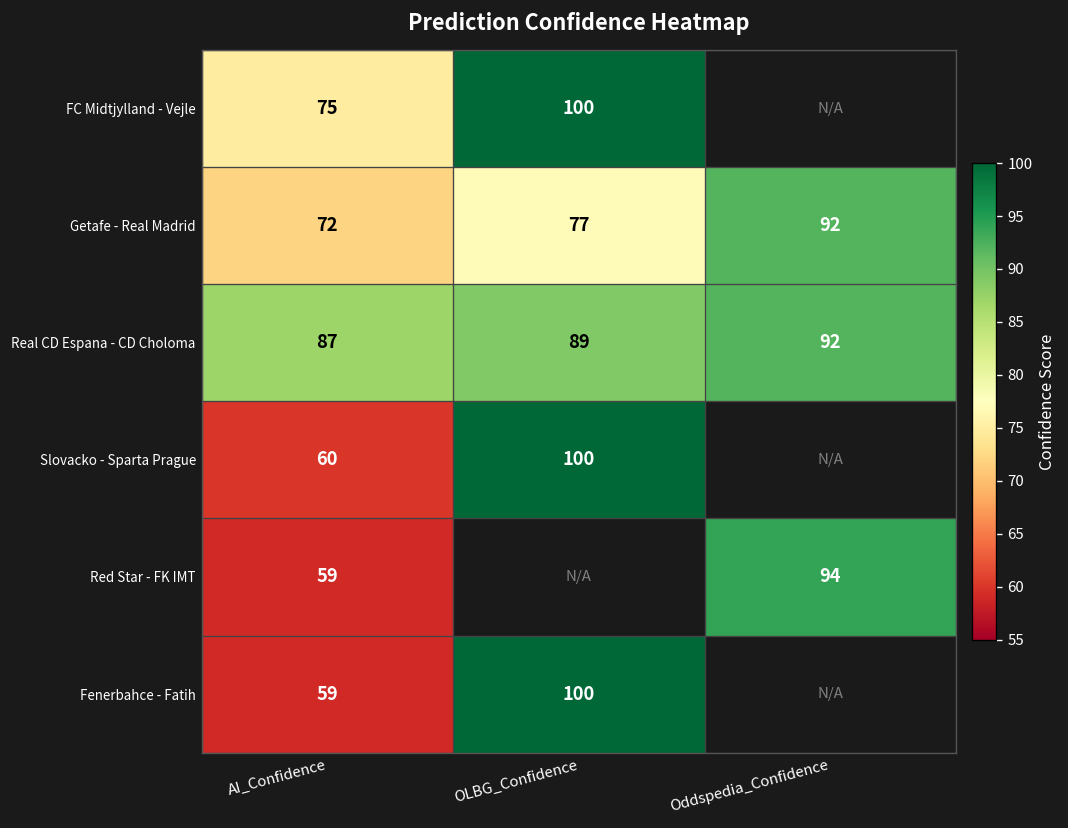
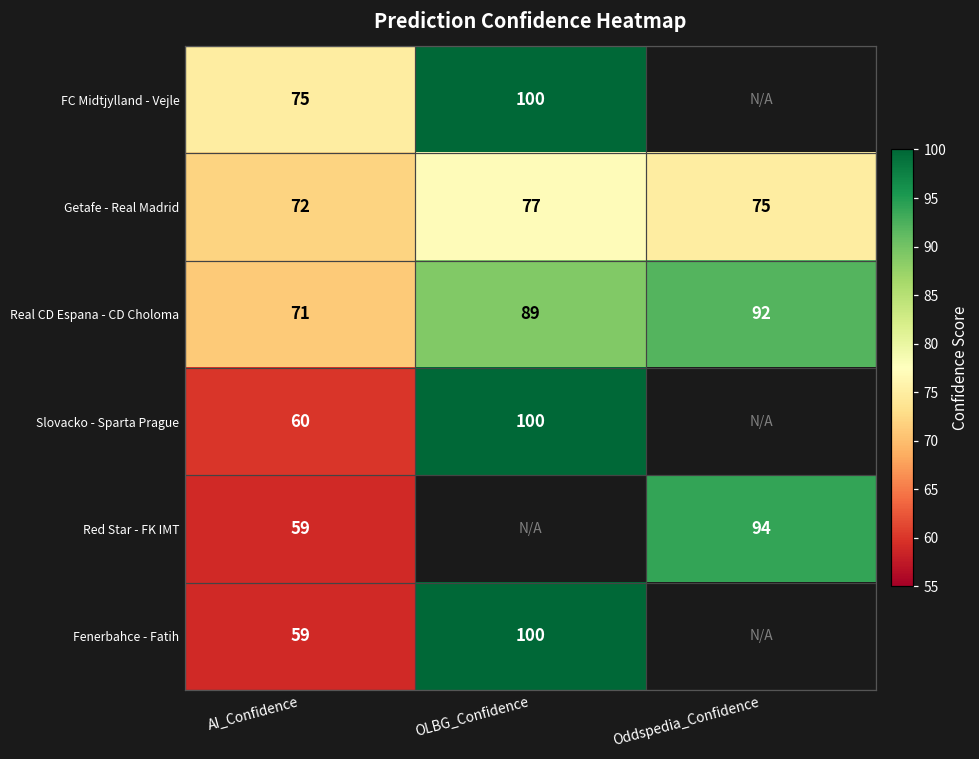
  {
    "FC Midtjylland - Vejle": {
      "AI_Confidence": 75,
      "OLBG_Confidence": 100
    },
    "Getafe - Real Madrid": {
      "AI_Confidence": 72,
      "OLBG_Confidence": 77,
-     "Oddspedia_Confidence": 92
+     "Oddspedia_Confidence": 75
    },
    "Real CD Espana - CD Choloma": {
-     "AI_Confidence": 87,
+     "AI_Confidence": 71,
      "OLBG_Confidence": 89,
      "Oddspedia_Confidence": 92
    },
    "Slovacko - Sparta Prague": {
      "AI_Confidence": 60,
      "OLBG_Confidence": 100
    },
    "Red Star - FK IMT": {
      "AI_Confidence": 59,
      "Oddspedia_Confidence": 94
    },
    "Fenerbahce - Fatih": {
      "AI_Confidence": 59,
      "OLBG_Confidence": 100
    }
  }
